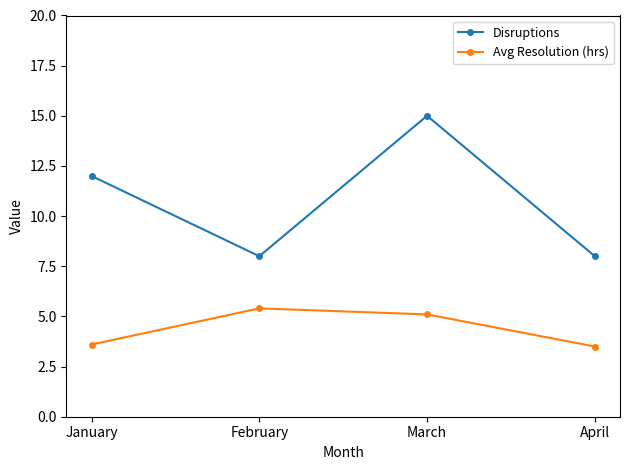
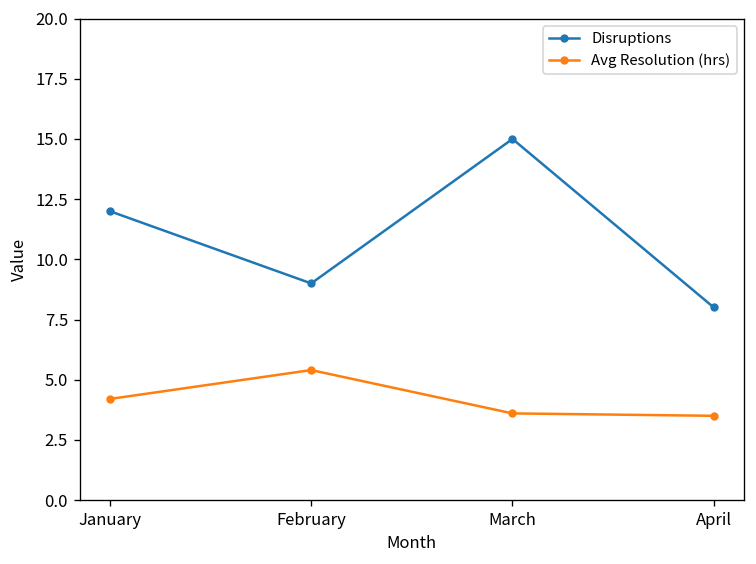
  {
    "Disruptions": {
      "January": 12,
-     "February": 8,
+     "February": 9,
      "March": 15,
      "April": 8
    },
    "Avg Resolution (hrs)": {
-     "January": 3.6,
+     "January": 4.2,
      "February": 5.4,
-     "March": 5.1,
+     "March": 3.6,
      "April": 3.5
    }
  }
